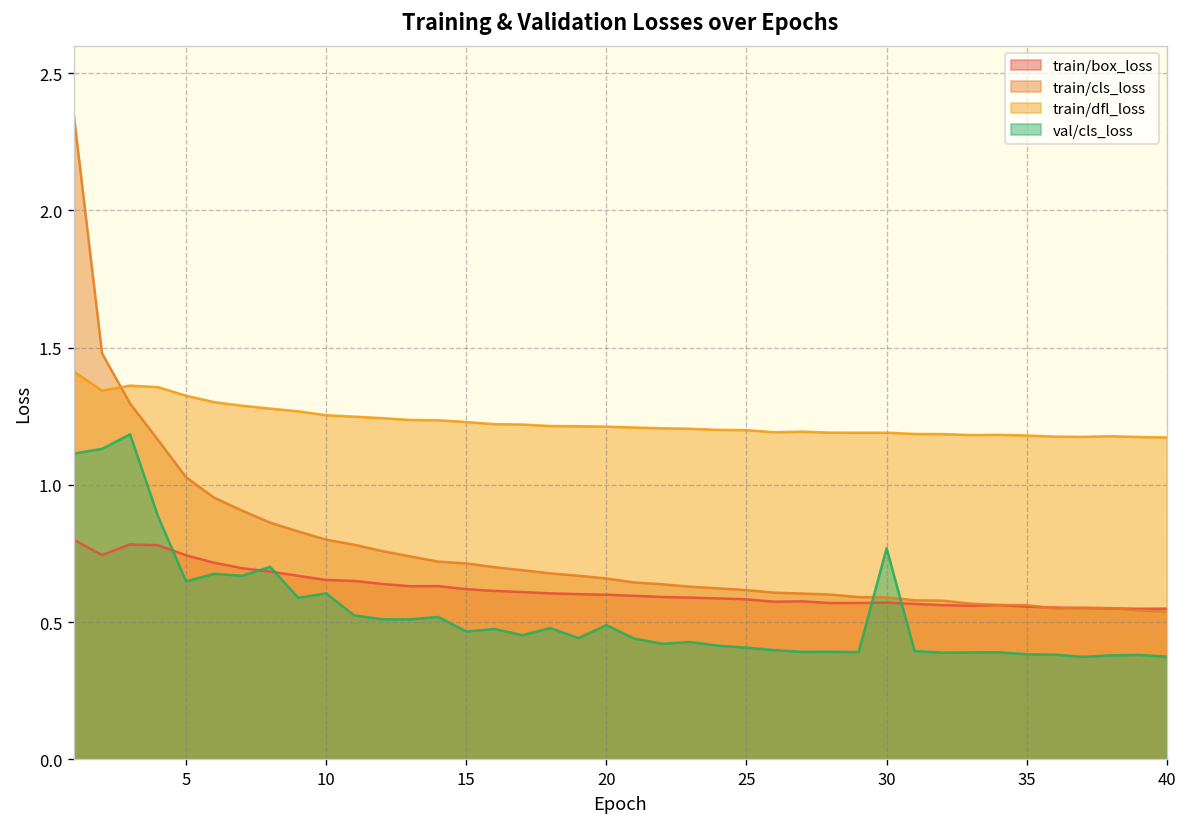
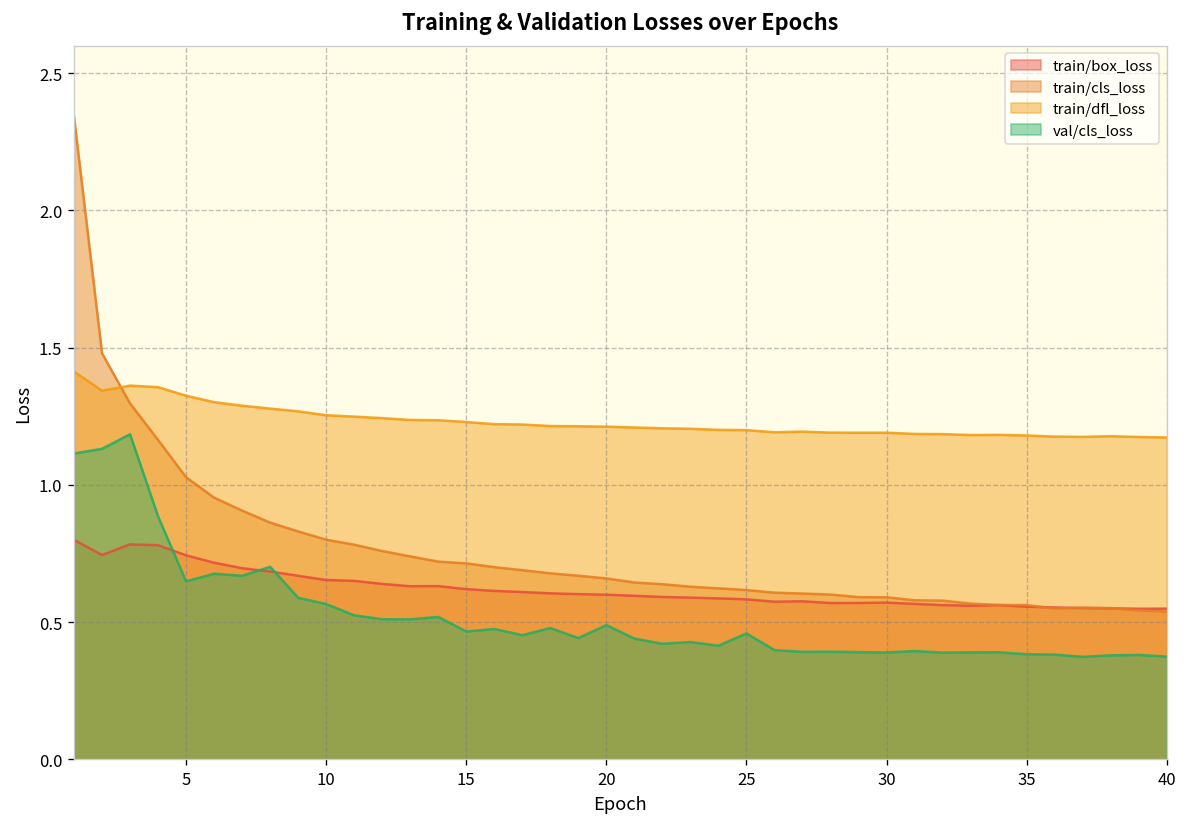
  {
    "val/cls_loss": {
      "5": 0.65,
-     "10": 0.61,
+     "10": 0.57,
      "15": 0.47,
      "20": 0.49,
-     "25": 0.41,
-     "30": 0.77,
+     "25": 0.46,
+     "30": 0.39,
      "35": 0.38,
      "40": 0.37
    }
  }
